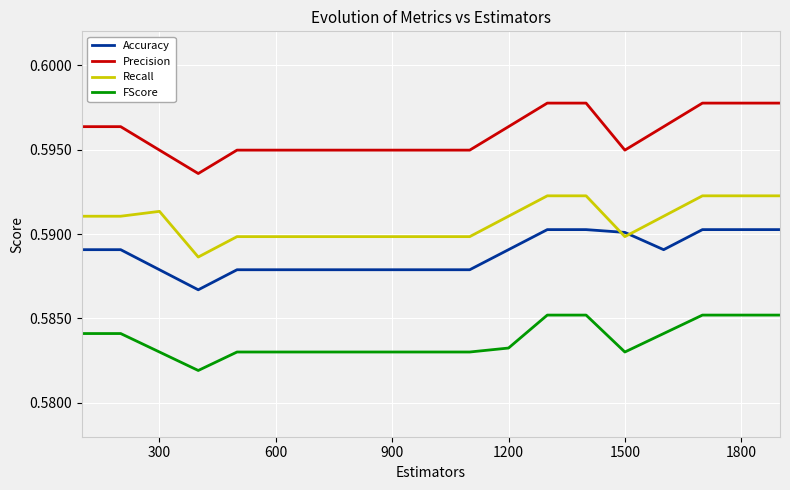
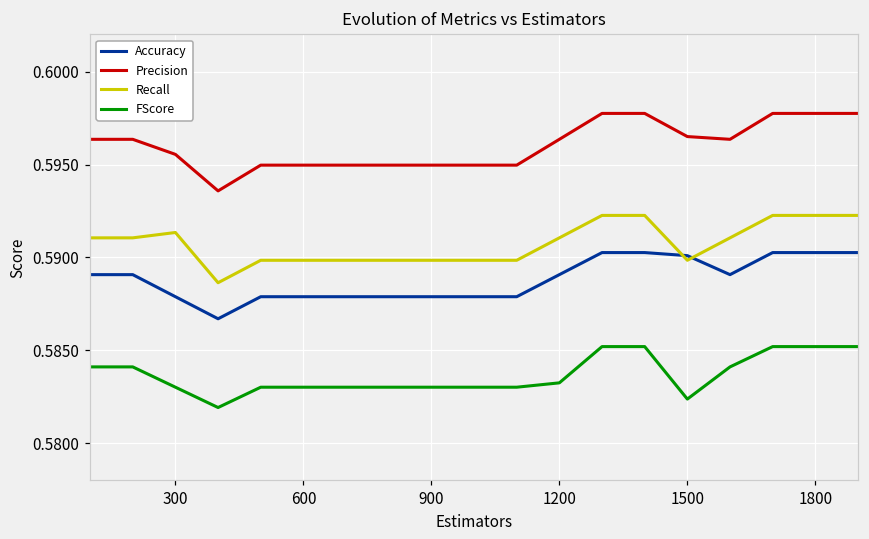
  {
    "Accuracy": {
      "300": 0.5879,
      "600": 0.5879,
      "900": 0.5879,
      "1200": 0.5891,
      "1500": 0.5901,
      "1800": 0.5903
    },
    "Precision": {
-     "300": 0.5950,
+     "300": 0.5955,
      "600": 0.5950,
      "900": 0.5950,
      "1200": 0.5964,
-     "1500": 0.5950,
+     "1500": 0.5965,
      "1800": 0.5978
    },
    "Recall": {
      "300": 0.5913,
      "600": 0.5898,
      "900": 0.5898,
      "1200": 0.5911,
      "1500": 0.5898,
      "1800": 0.5923
    },
    "FScore": {
      "300": 0.5830,
      "600": 0.5830,
      "900": 0.5830,
      "1200": 0.5833,
-     "1500": 0.5830,
+     "1500": 0.5824,
      "1800": 0.5852
    }
  }
